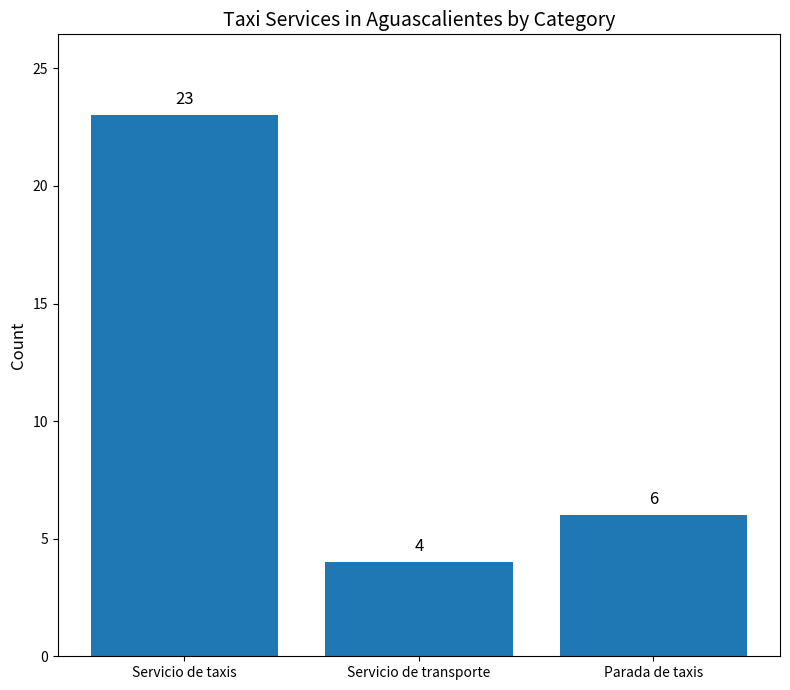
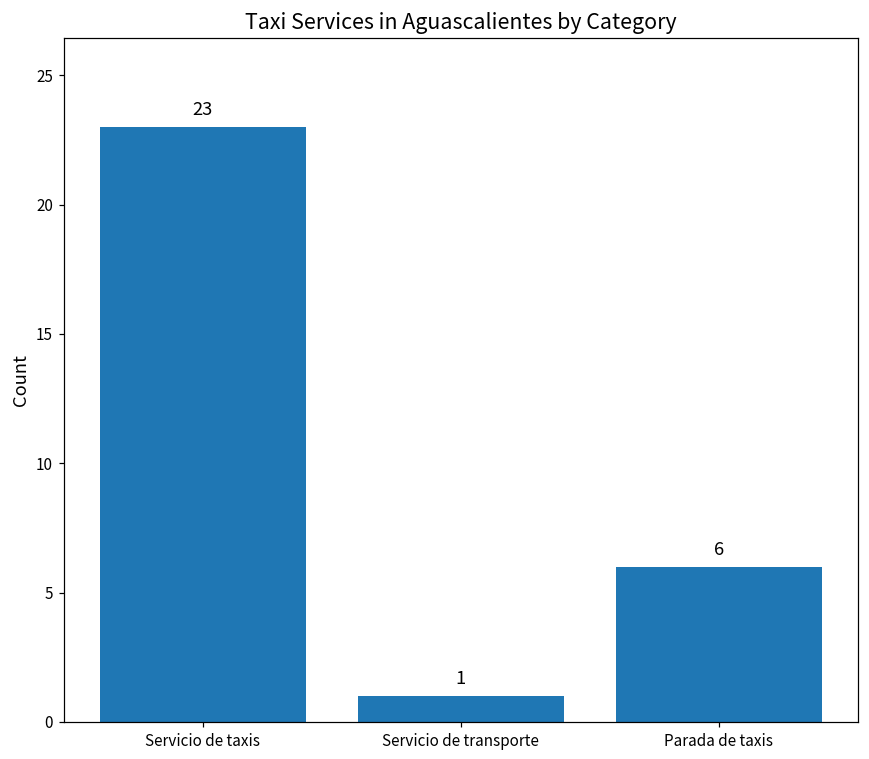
  {
    "Servicio de taxis": 23,
-   "Servicio de transporte": 4,
+   "Servicio de transporte": 1,
    "Parada de taxis": 6
  }
